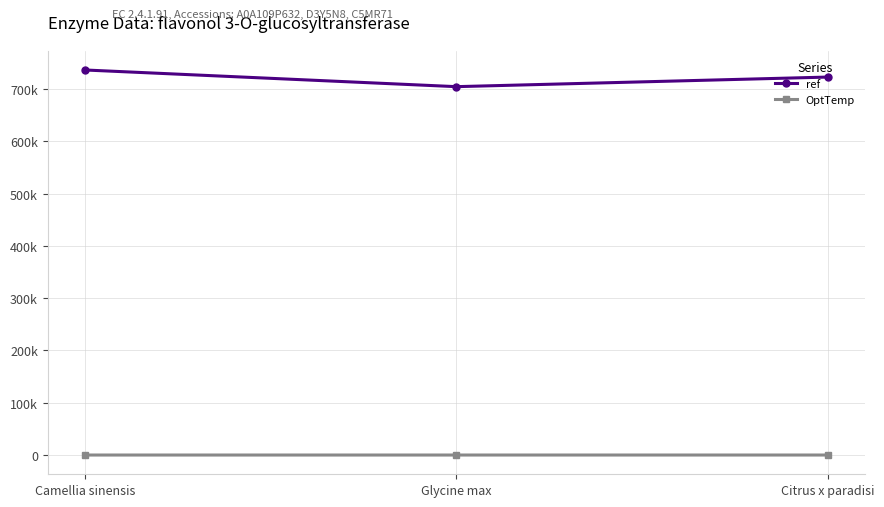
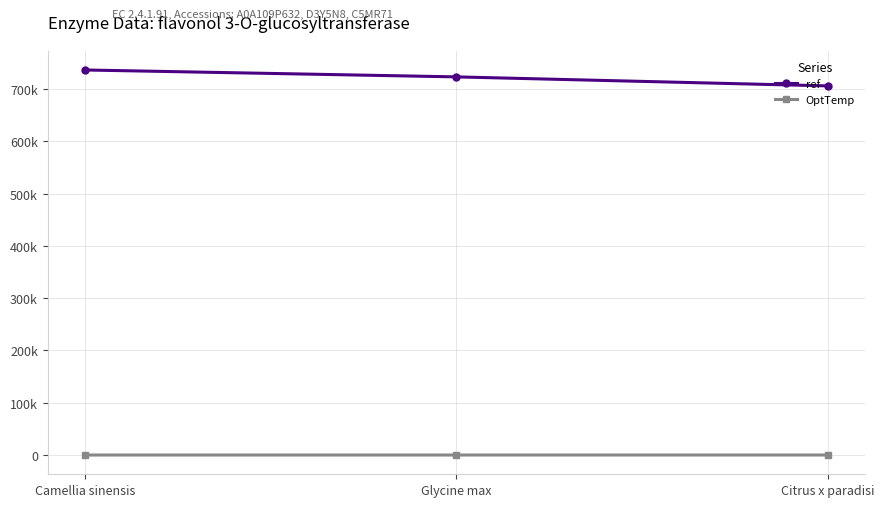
  {
    "ref": {
      "Camellia sinensis": 740000,
-     "Glycine max": 700000,
-     "Citrus x paradisi": 720000
+     "Glycine max": 720000,
+     "Citrus x paradisi": 710000
    },
    "OptTemp": {
      "Camellia sinensis": 0,
      "Glycine max": 0,
      "Citrus x paradisi": 0
    }
  }
